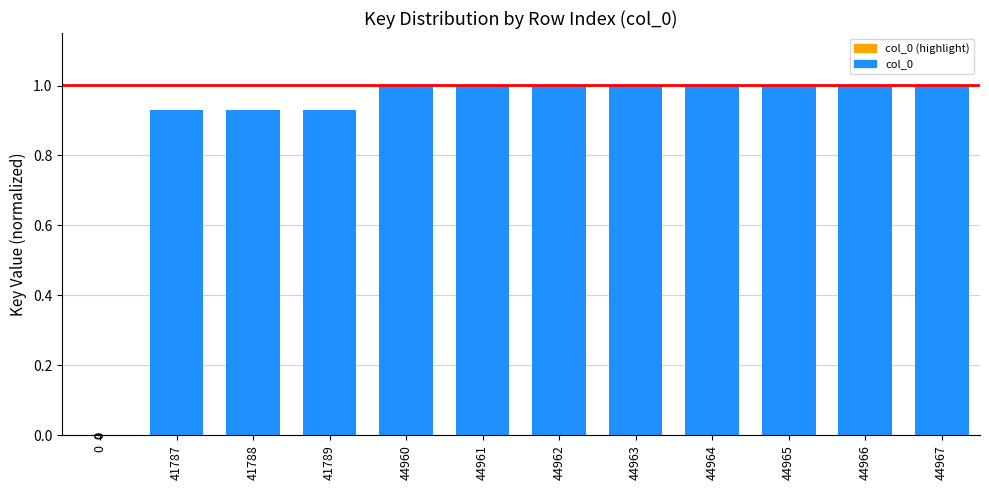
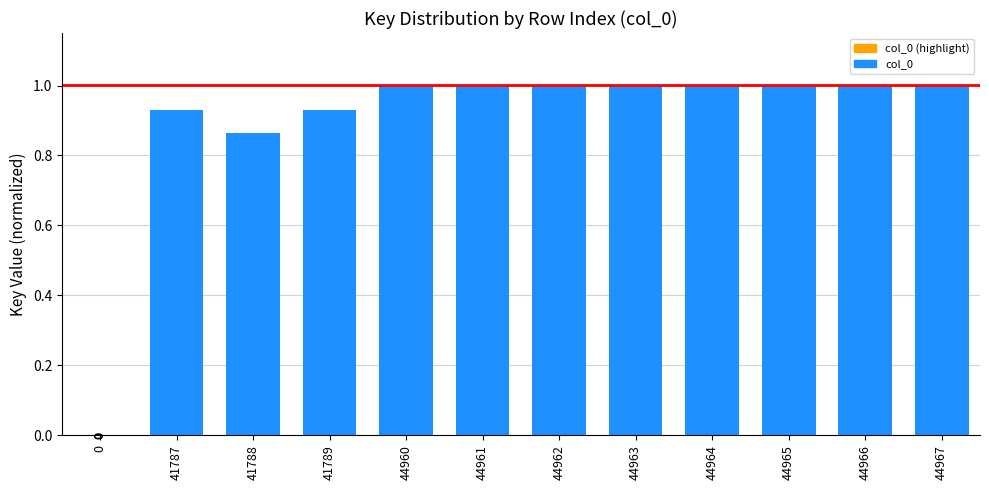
  {
    "41787": 0.93,
-   "41788": 0.93,
+   "41788": 0.87,
    "41789": 0.93,
    "44960": 1.00,
    "44961": 1.00,
    "44962": 1.00,
    "44963": 1.00,
    "44964": 1.00,
    "44965": 1.00,
    "44966": 1.00,
    "44967": 1.00
  }
